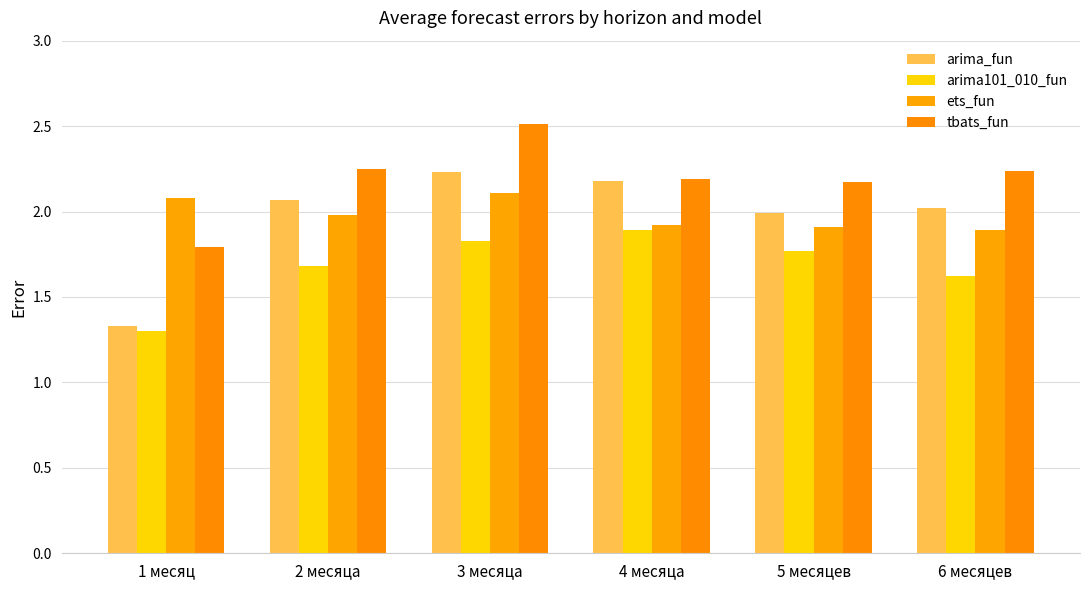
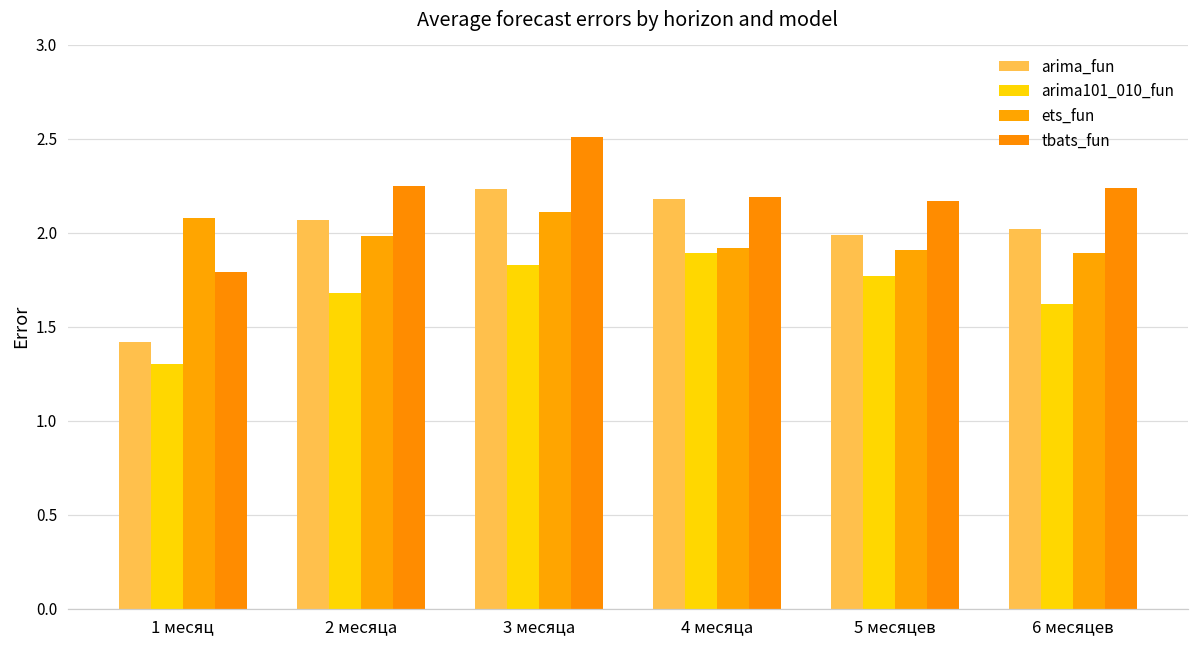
  {
    "arima_fun": {
-     "1 месяц": 1.33,
+     "1 месяц": 1.42,
      "2 месяца": 2.07,
      "3 месяца": 2.23,
      "4 месяца": 2.18,
      "5 месяцев": 1.99,
      "6 месяцев": 2.02
    }
  }
